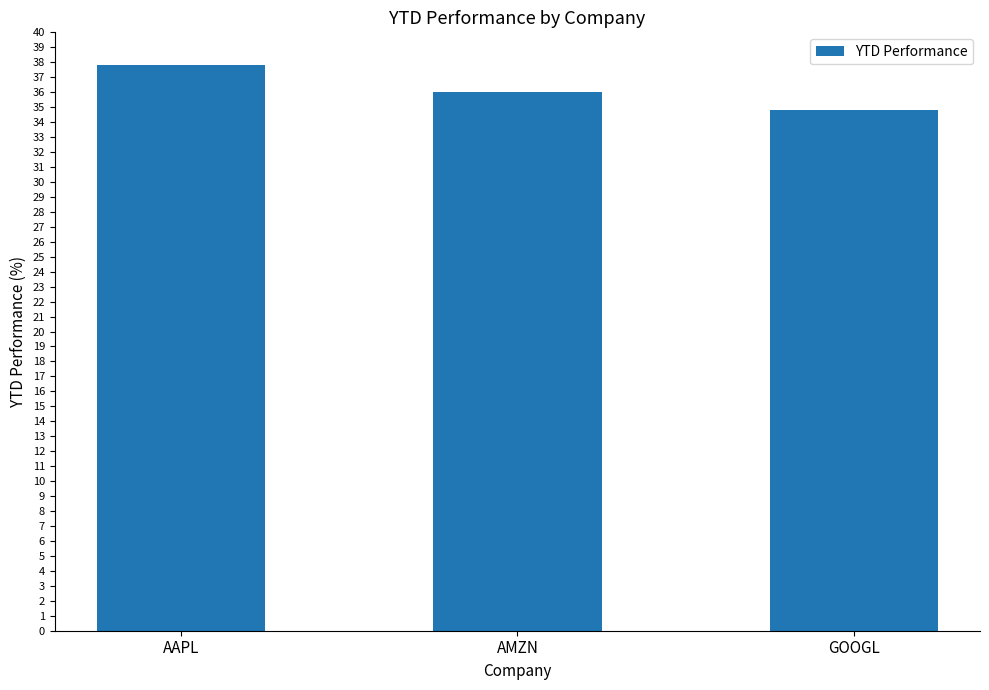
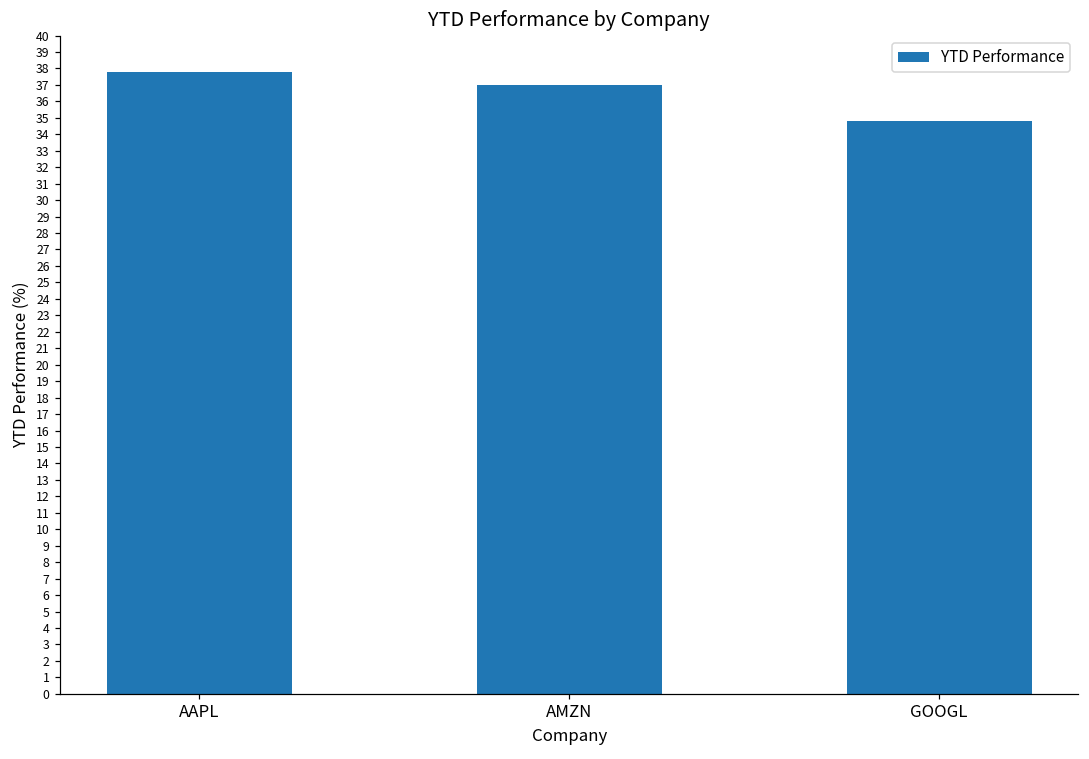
  {
    "AAPL": 37.8,
-   "AMZN": 36.0,
+   "AMZN": 37.0,
    "GOOGL": 34.8
  }
